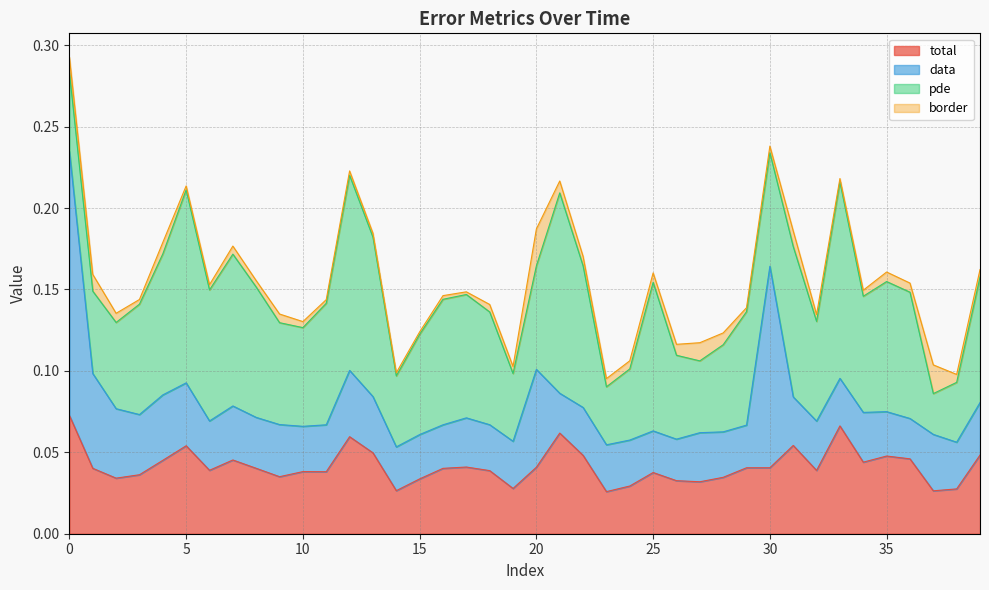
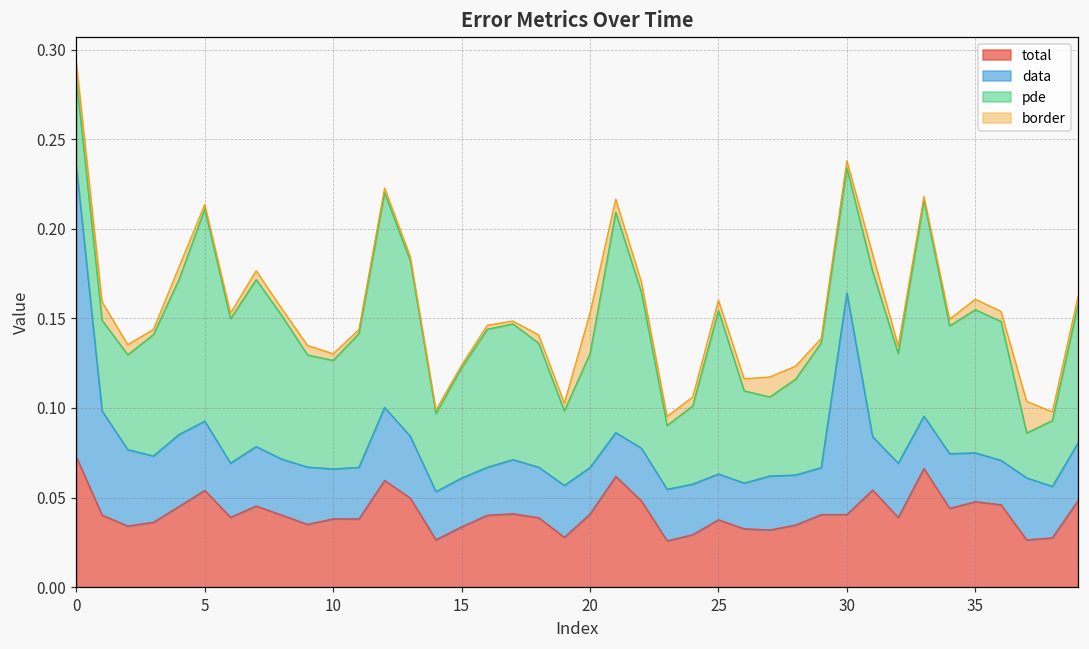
  {
    "total": {
      "0": 0.073,
      "5": 0.054,
      "10": 0.038,
      "15": 0.034,
      "20": 0.041,
      "25": 0.038,
      "30": 0.041,
      "35": 0.048
    },
    "data": {
      "0": 0.162,
      "5": 0.039,
      "10": 0.028,
      "15": 0.027,
-     "20": 0.060,
+     "20": 0.026,
      "25": 0.026,
      "30": 0.124,
      "35": 0.027
    },
    "pde": {
      "0": 0.048,
      "5": 0.119,
      "10": 0.061,
      "20": 0.064,
      "25": 0.091,
      "30": 0.070,
      "35": 0.080
    },
    "border": {
      "0": 0.009,
      "5": 0.002,
      "10": 0.004,
      "20": 0.023,
      "25": 0.006,
      "30": 0.004,
      "35": 0.006
    }
  }
